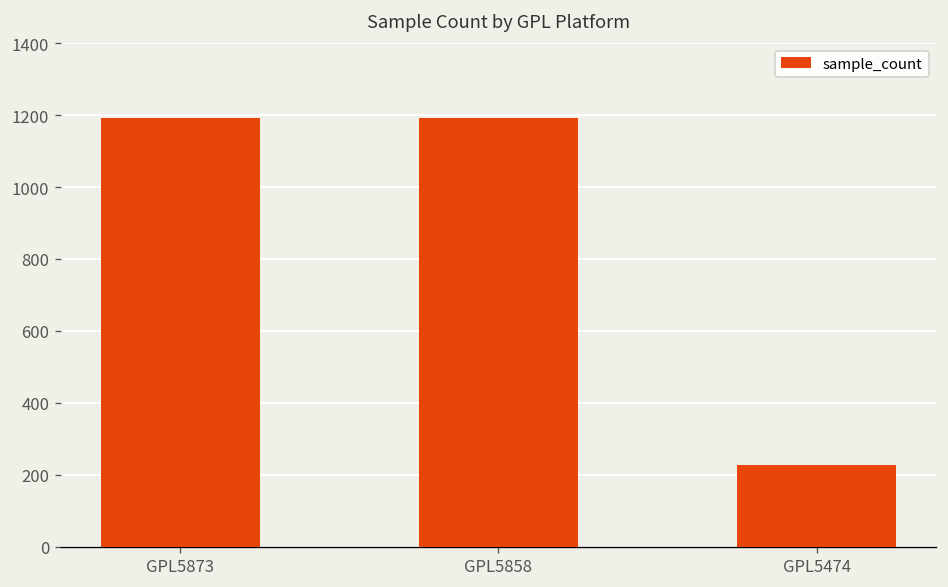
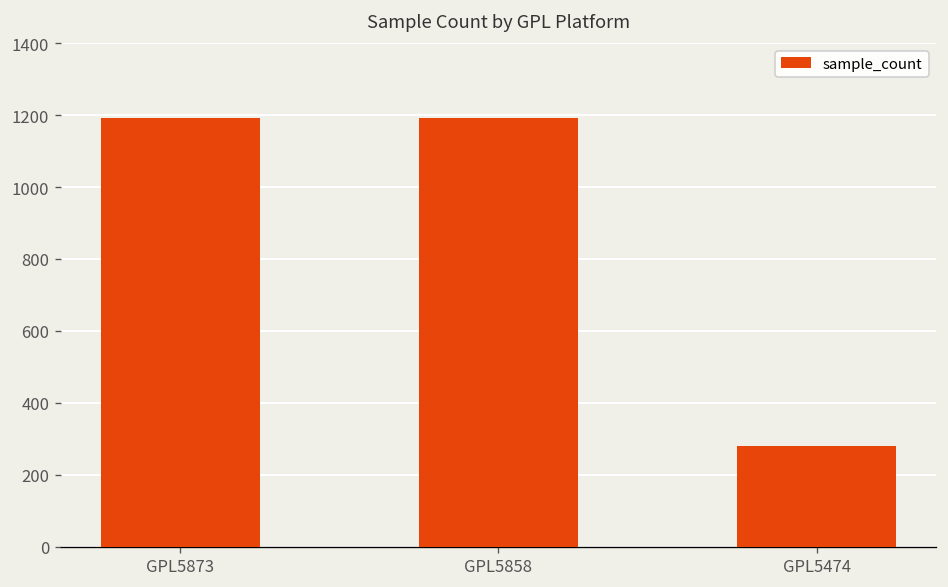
  {
    "GPL5873": 1190,
    "GPL5858": 1190,
-   "GPL5474": 230
+   "GPL5474": 280
  }
